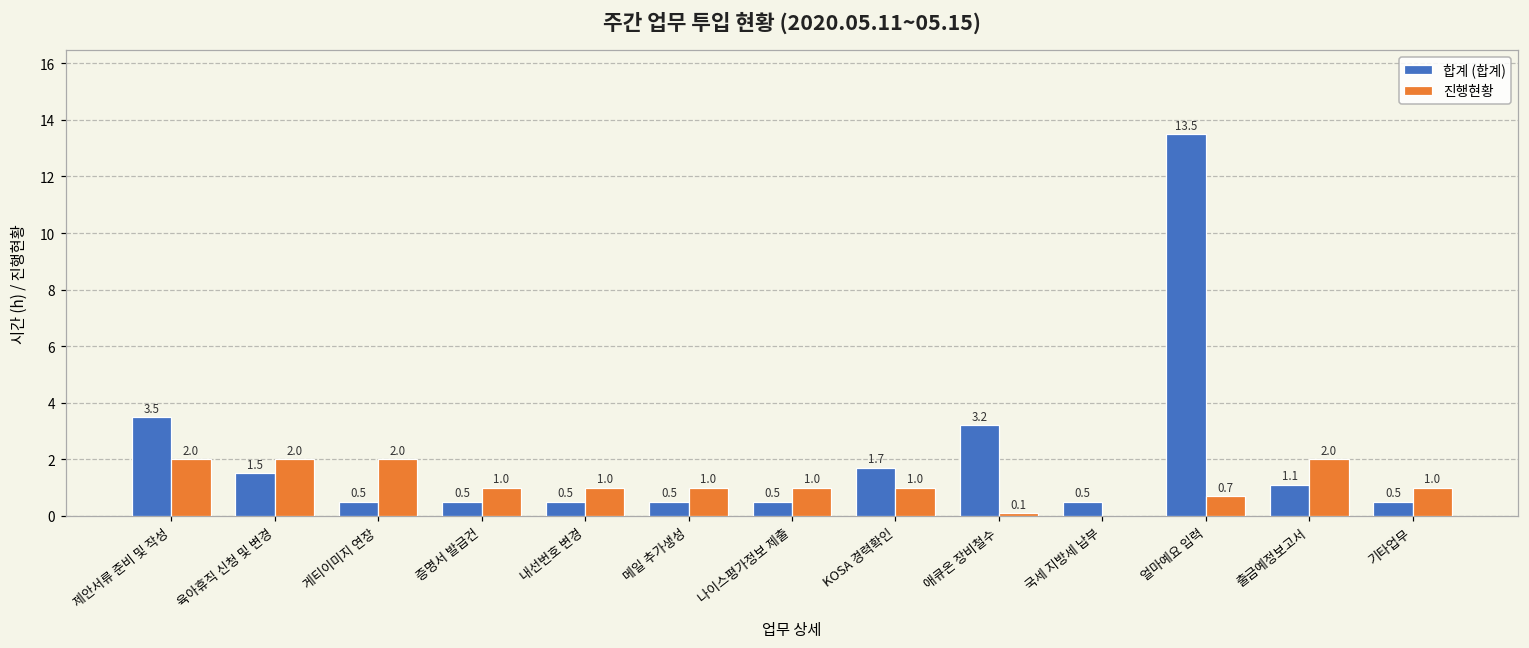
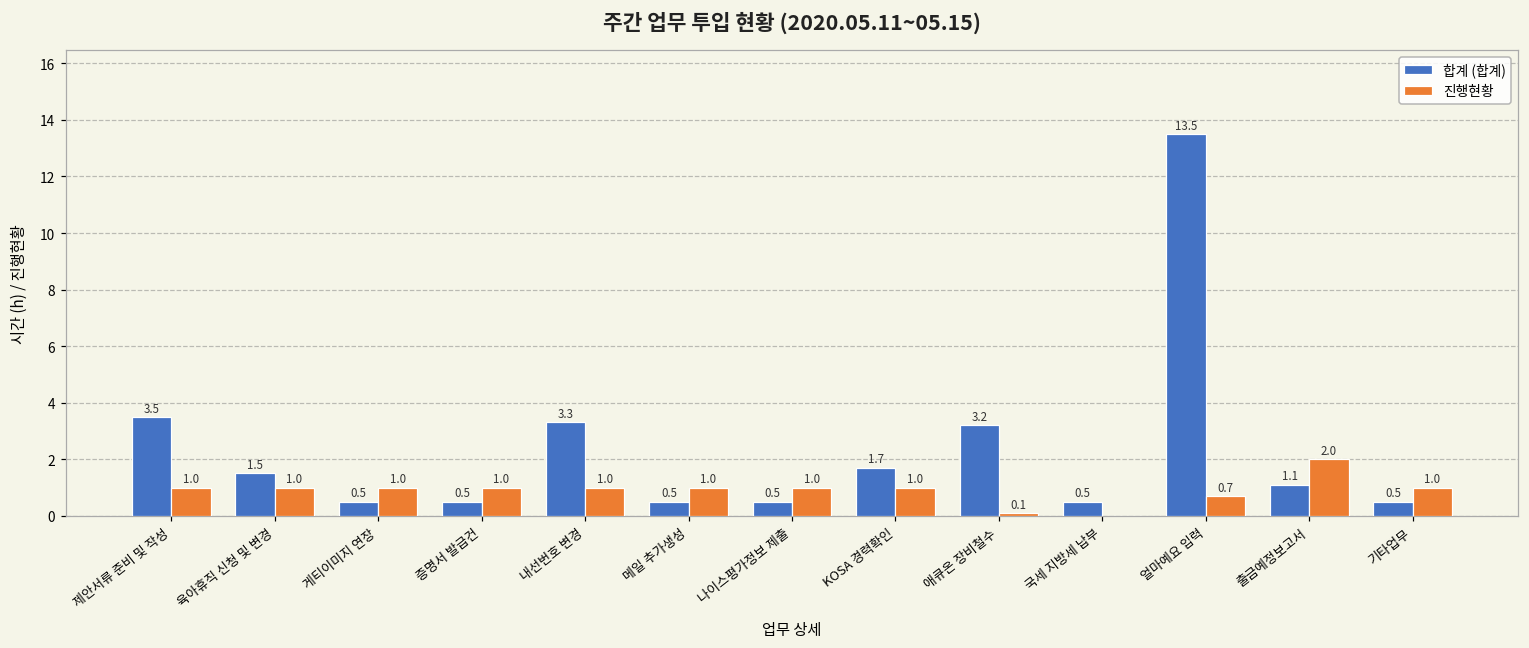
  {
    "합계 (합계)": {
      "제안서류 준비 및 작성": 3.5,
      "육아휴직 신청 및 변경": 1.5,
      "게티이미지 연장": 0.5,
      "증명서 발급건": 0.5,
-     "내선번호 변경": 0.5,
+     "내선번호 변경": 3.3,
      "메일 추가생성": 0.5,
      "나이스평가정보 제출": 0.5,
      "KOSA 경력확인": 1.7,
      "애큐온 장비철수": 3.2,
      "국세 지방세 납부": 0.5,
      "얼마예요 입력": 13.5,
      "출금예정보고서": 1.1,
      "기타업무": 0.5
    },
    "진행현황": {
-     "제안서류 준비 및 작성": 2.0,
-     "육아휴직 신청 및 변경": 2.0,
-     "게티이미지 연장": 2.0,
+     "제안서류 준비 및 작성": 1.0,
+     "육아휴직 신청 및 변경": 1.0,
+     "게티이미지 연장": 1.0,
      "증명서 발급건": 1.0,
      "내선번호 변경": 1.0,
      "메일 추가생성": 1.0,
      "나이스평가정보 제출": 1.0,
      "KOSA 경력확인": 1.0,
      "애큐온 장비철수": 0.1,
      "얼마예요 입력": 0.7,
      "출금예정보고서": 2.0,
      "기타업무": 1.0
    }
  }
